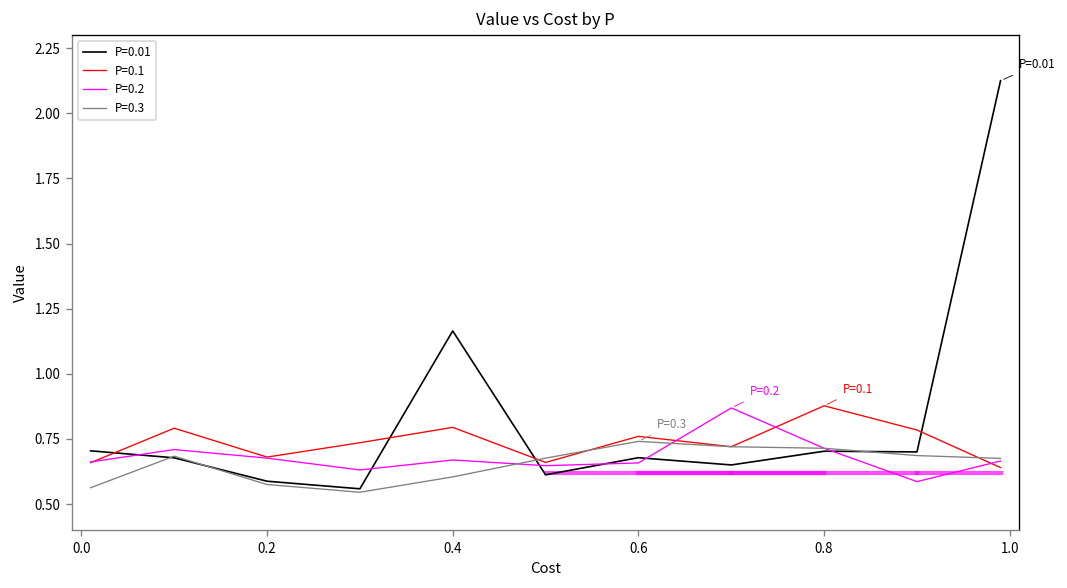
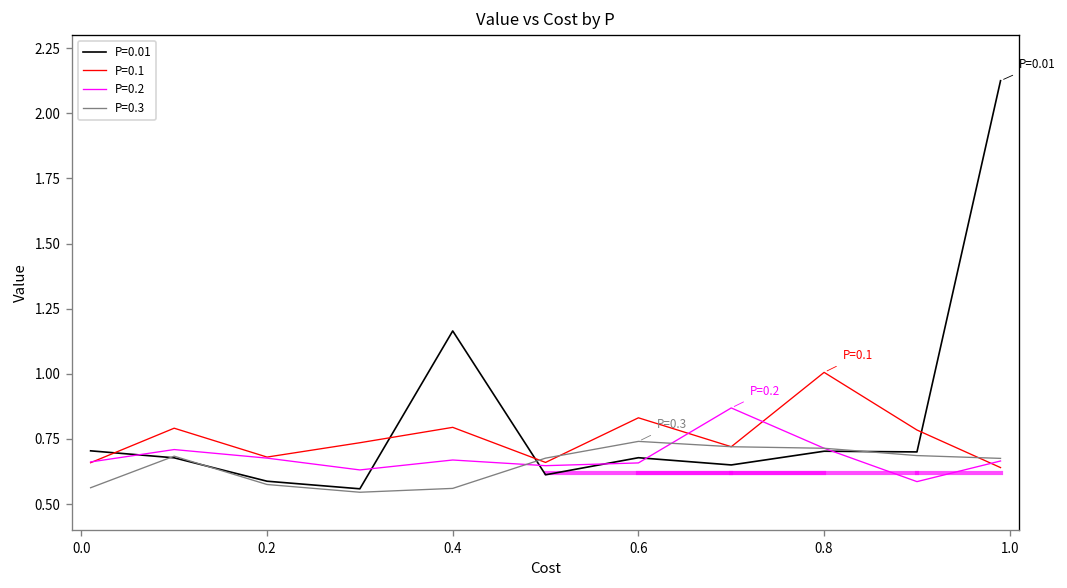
  {
    "P=0.01": {
      "0.2": 0.59,
      "0.4": 1.16,
      "0.6": 0.68
    },
    "P=0.1": {
      "0.4": 0.79,
-     "0.6": 0.76,
-     "0.8": 0.88
+     "0.6": 0.83,
+     "0.8": 1.01
    },
    "P=0.3": {
      "0.2": 0.57,
-     "0.4": 0.60
+     "0.4": 0.56
    }
  }
